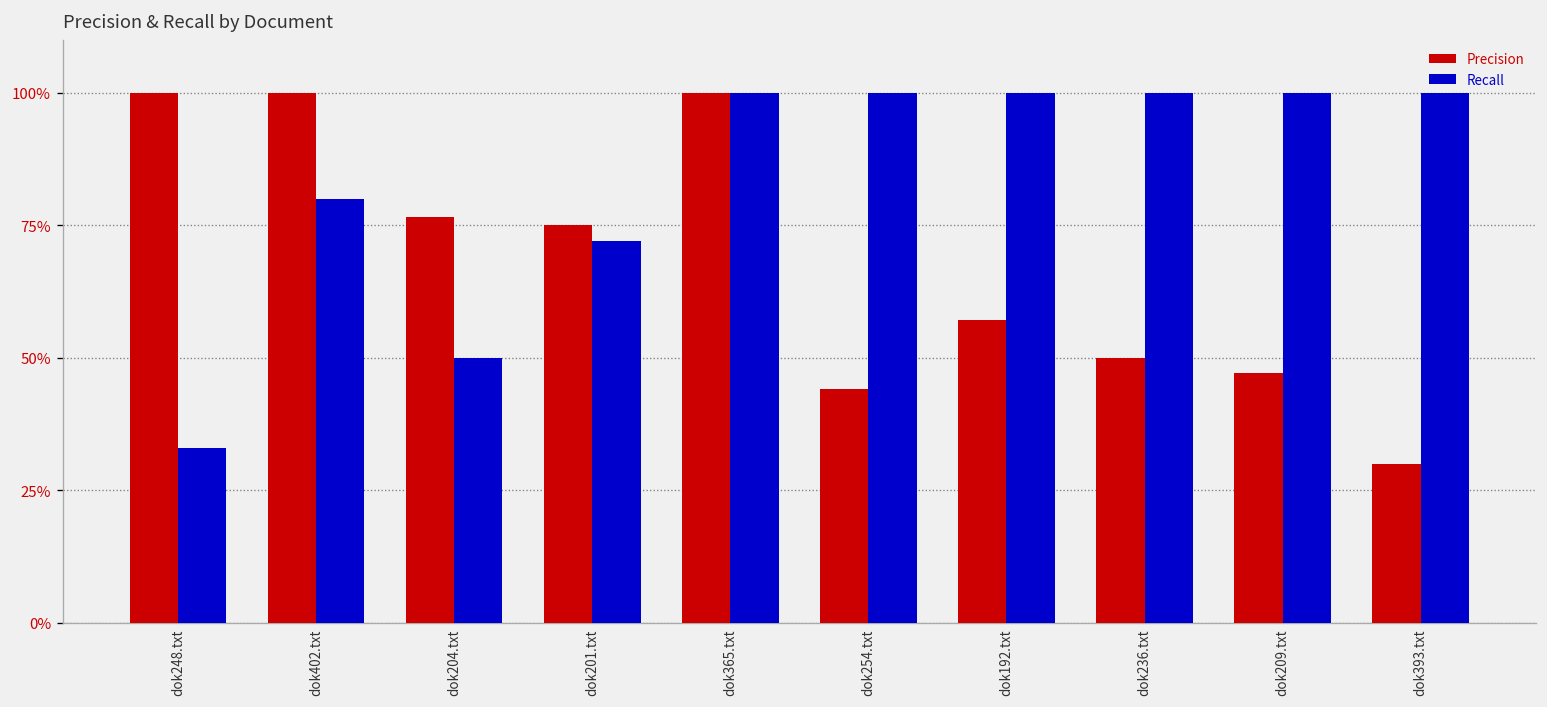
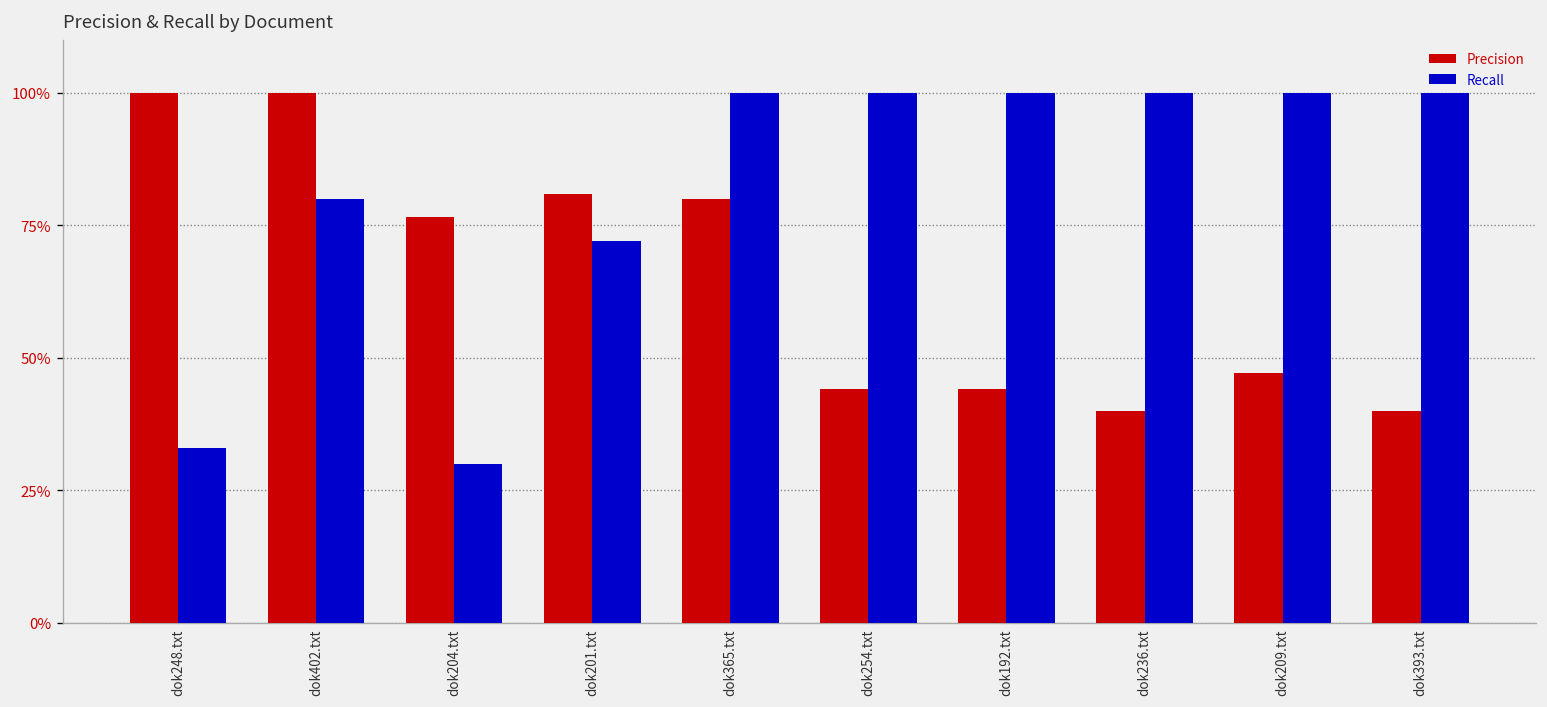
  {
    "Precision": {
      "dok248.txt": "100%",
      "dok402.txt": "100%",
      "dok204.txt": "77%",
-     "dok201.txt": "75%",
-     "dok365.txt": "100%",
+     "dok201.txt": "81%",
+     "dok365.txt": "80%",
      "dok254.txt": "44%",
-     "dok192.txt": "57%",
-     "dok236.txt": "50%",
+     "dok192.txt": "44%",
+     "dok236.txt": "40%",
      "dok209.txt": "47%",
-     "dok393.txt": "30%"
+     "dok393.txt": "40%"
    },
    "Recall": {
      "dok248.txt": "33%",
      "dok402.txt": "80%",
-     "dok204.txt": "50%",
+     "dok204.txt": "30%",
      "dok201.txt": "72%",
      "dok365.txt": "100%",
      "dok254.txt": "100%",
      "dok192.txt": "100%",
      "dok236.txt": "100%",
      "dok209.txt": "100%",
      "dok393.txt": "100%"
    }
  }
